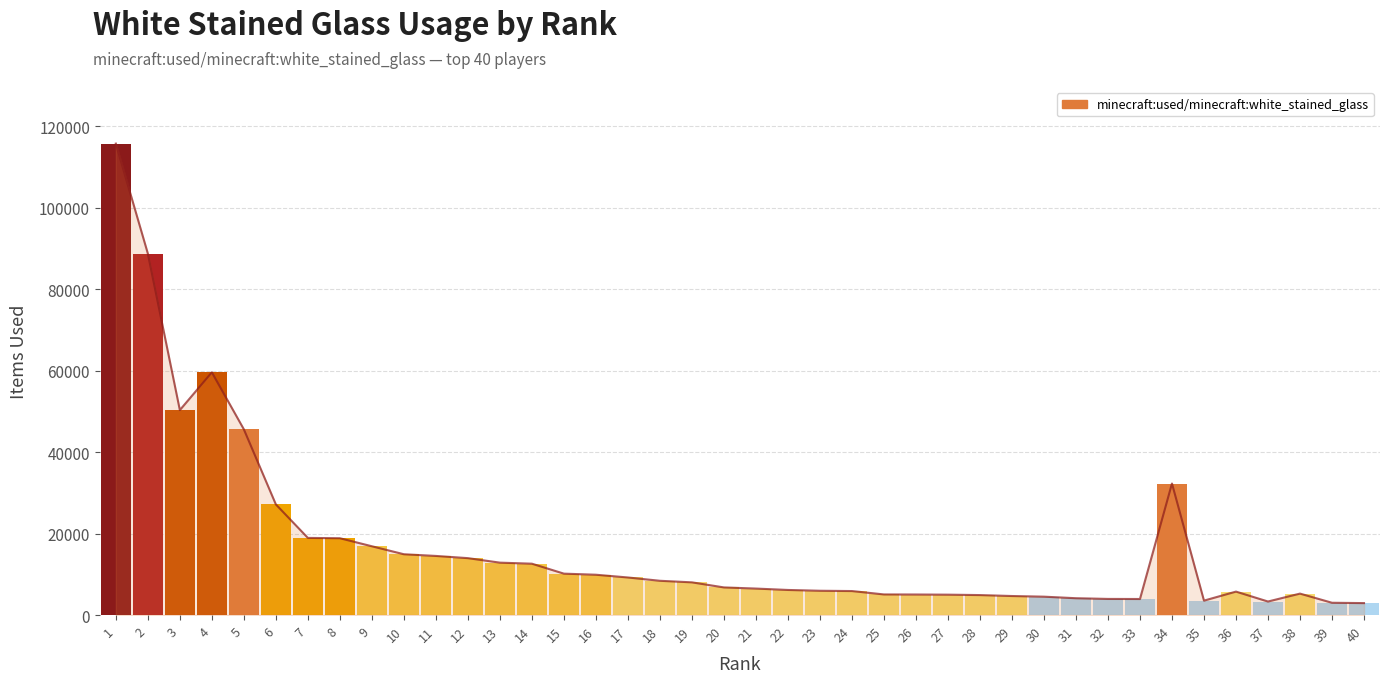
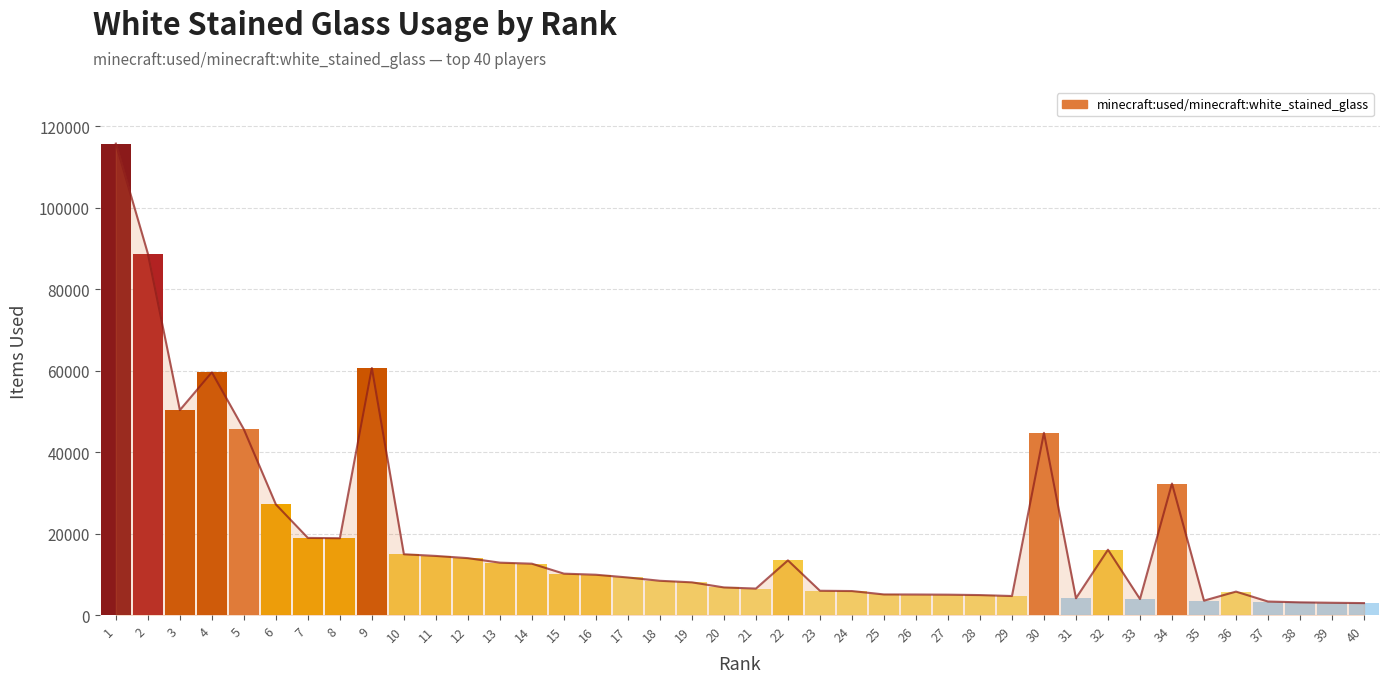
  {
    "1": 116000,
    "2": 89000,
    "3": 50000,
    "4": 60000,
    "5": 46000,
    "6": 27000,
    "7": 19000,
    "8": 19000,
-   "9": 17000,
+   "9": 61000,
    "10": 15000,
    "11": 15000,
    "12": 14000,
    "13": 13000,
    "14": 13000,
    "15": 10000,
    "16": 10000,
    "17": 9000,
    "18": 8000,
    "19": 8000,
    "20": 7000,
    "21": 7000,
-   "22": 6000,
+   "22": 13000,
    "23": 6000,
    "24": 6000,
    "25": 5000,
    "26": 5000,
    "27": 5000,
    "28": 5000,
    "29": 5000,
-   "30": 5000,
+   "30": 45000,
    "31": 4000,
-   "32": 4000,
+   "32": 16000,
    "33": 4000,
    "34": 32000,
    "35": 4000,
    "36": 6000,
    "37": 3000,
-   "38": 5000,
+   "38": 3000,
    "39": 3000,
    "40": 3000
  }
